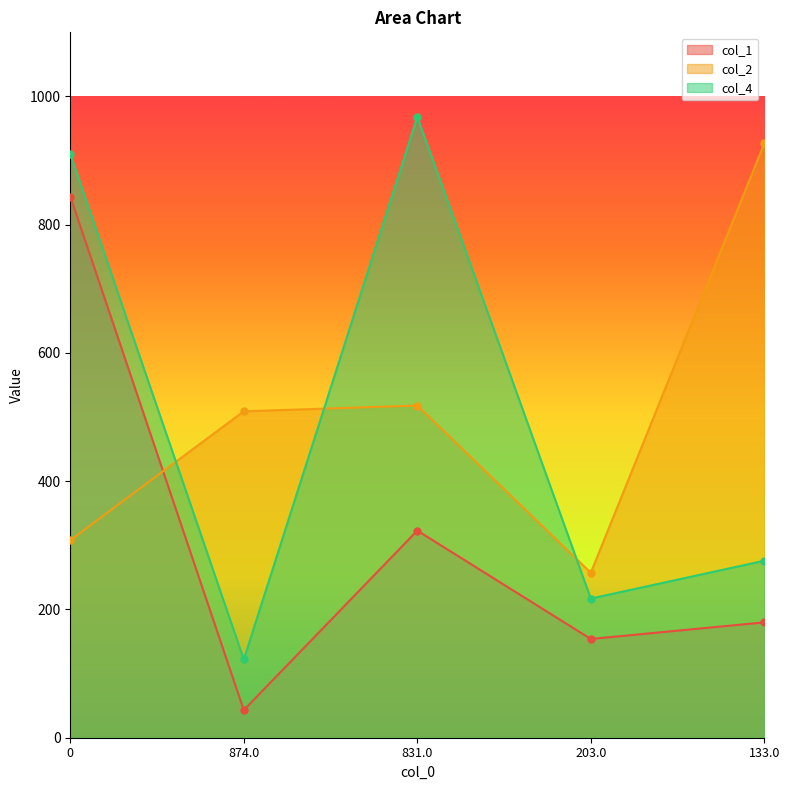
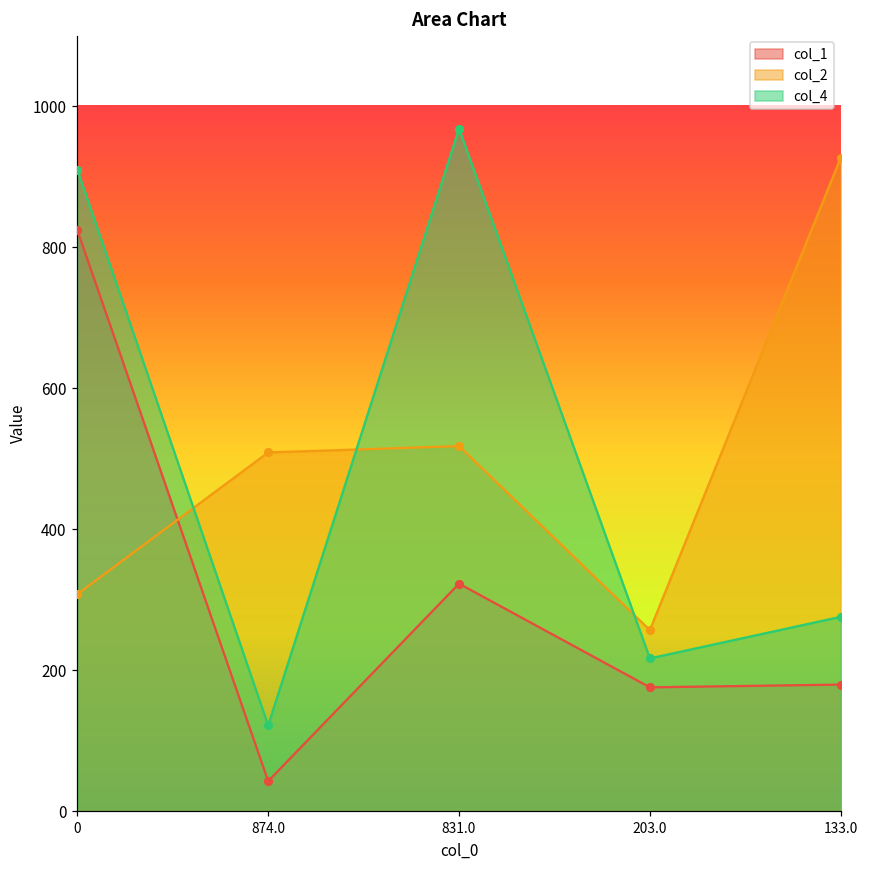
  {
    "col_1": {
-     "0": 840,
+     "0": 820,
      "874.0": 40,
      "831.0": 320,
-     "203.0": 150,
+     "203.0": 180,
      "133.0": 180
    },
    "col_2": {
      "0": 310,
      "874.0": 510,
      "831.0": 520,
      "203.0": 260,
      "133.0": 930
    },
    "col_4": {
      "0": 910,
      "874.0": 120,
      "831.0": 970,
      "203.0": 220,
      "133.0": 280
    }
  }
